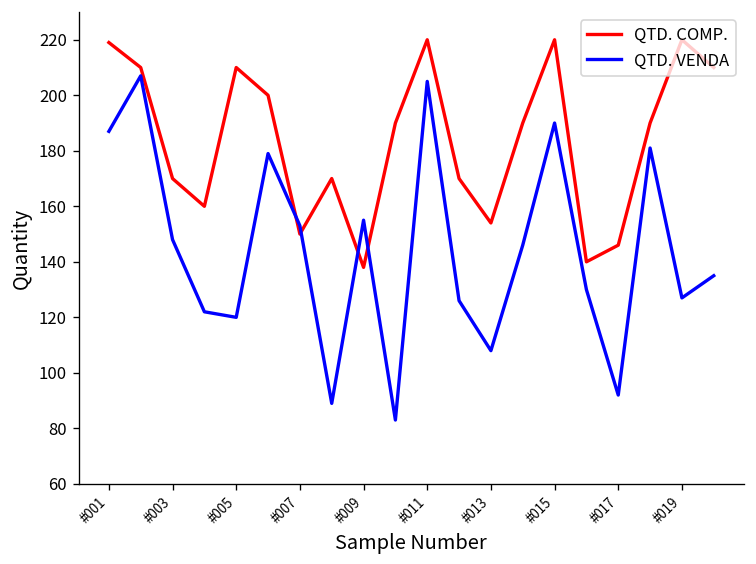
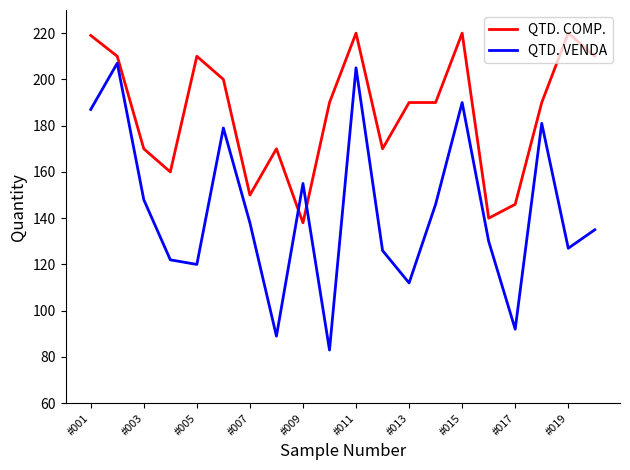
  {
    "QTD. COMP.": {
      "#001": 219,
      "#003": 170,
      "#005": 210,
      "#007": 150,
      "#009": 138,
      "#011": 220,
-     "#013": 154,
+     "#013": 190,
      "#015": 220,
      "#017": 146
    },
    "QTD. VENDA": {
      "#001": 187,
      "#003": 148,
      "#005": 120,
-     "#007": 153,
+     "#007": 138,
      "#009": 155,
      "#011": 205,
-     "#013": 108,
+     "#013": 112,
      "#015": 190,
      "#017": 92,
      "#019": 127
    }
  }
